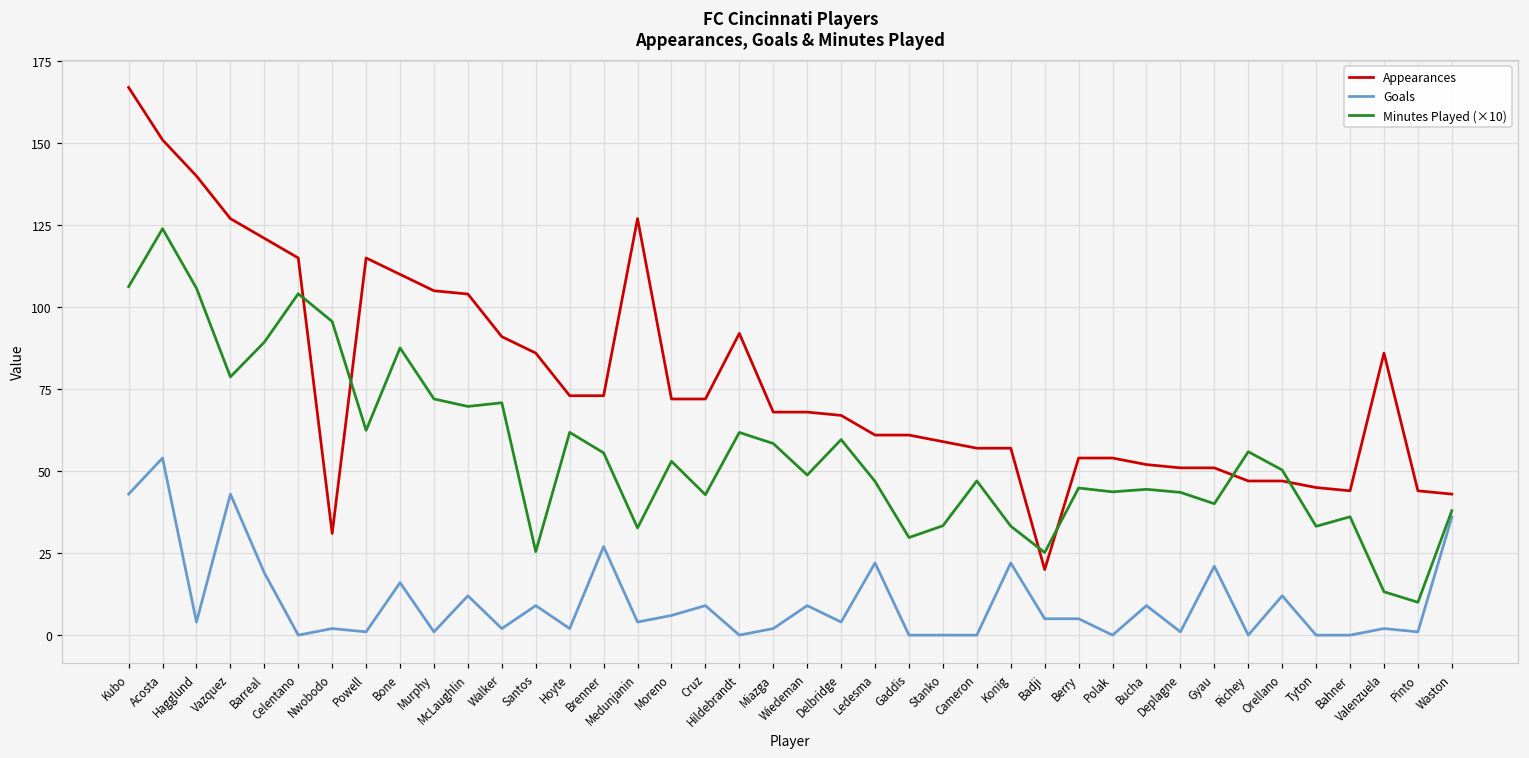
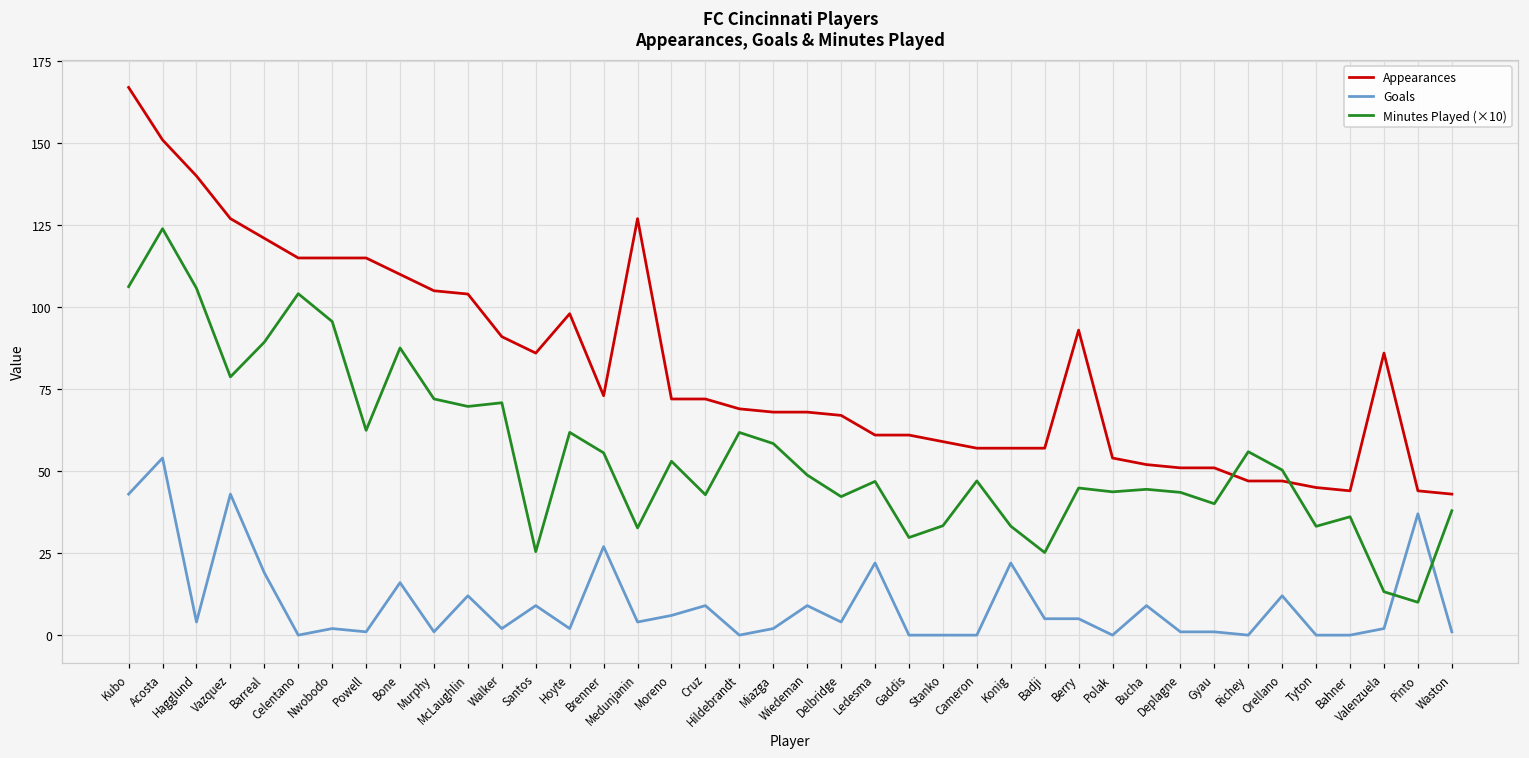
  {
    "Appearances": {
      "Kubo": 167,
      "Acosta": 151,
      "Hagglund": 140,
      "Vazquez": 127,
      "Barreal": 121,
      "Celentano": 115,
-     "Nwobodo": 31,
+     "Nwobodo": 115,
      "Powell": 115,
      "Bone": 110,
      "Murphy": 105,
      "McLaughlin": 104,
      "Walker": 91,
      "Santos": 86,
-     "Hoyte": 73,
+     "Hoyte": 98,
      "Brenner": 73,
      "Medunjanin": 127,
      "Moreno": 72,
      "Cruz": 72,
-     "Hildebrandt": 92,
+     "Hildebrandt": 69,
      "Miazga": 68,
      "Wiedeman": 68,
      "Delbridge": 67,
      "Ledesma": 61,
      "Gaddis": 61,
      "Stanko": 59,
      "Cameron": 57,
      "Konig": 57,
-     "Badji": 20,
-     "Berry": 54,
+     "Badji": 57,
+     "Berry": 93,
      "Polak": 54,
      "Bucha": 52,
      "Deplagne": 51,
      "Gyau": 51,
      "Richey": 47,
      "Orellano": 47,
      "Tyton": 45,
      "Bahner": 44,
      "Valenzuela": 86,
      "Pinto": 44,
      "Waston": 43
    },
    "Goals": {
      "Kubo": 43,
      "Acosta": 54,
      "Hagglund": 4,
      "Vazquez": 43,
      "Barreal": 19,
      "Celentano": 0,
      "Nwobodo": 2,
      "Powell": 1,
      "Bone": 16,
      "Murphy": 1,
      "McLaughlin": 12,
      "Walker": 2,
      "Santos": 9,
      "Hoyte": 2,
      "Brenner": 27,
      "Medunjanin": 4,
      "Moreno": 6,
      "Cruz": 9,
      "Hildebrandt": 0,
      "Miazga": 2,
      "Wiedeman": 9,
      "Delbridge": 4,
      "Ledesma": 22,
      "Gaddis": 0,
      "Stanko": 0,
      "Cameron": 0,
      "Konig": 22,
      "Badji": 5,
      "Berry": 5,
      "Polak": 0,
      "Bucha": 9,
      "Deplagne": 1,
-     "Gyau": 21,
+     "Gyau": 1,
      "Richey": 0,
      "Orellano": 12,
      "Tyton": 0,
      "Bahner": 0,
      "Valenzuela": 2,
-     "Pinto": 1,
-     "Waston": 36
+     "Pinto": 37,
+     "Waston": 1
    },
    "Minutes Played (×10)": {
      "Kubo": 106,
      "Acosta": 124,
      "Hagglund": 106,
      "Vazquez": 79,
      "Barreal": 89,
      "Celentano": 104,
      "Nwobodo": 96,
      "Powell": 62,
      "Bone": 88,
      "Murphy": 72,
      "McLaughlin": 70,
      "Walker": 71,
      "Santos": 25,
      "Hoyte": 62,
      "Brenner": 56,
      "Medunjanin": 33,
      "Moreno": 53,
      "Cruz": 43,
      "Hildebrandt": 62,
      "Miazga": 58,
      "Wiedeman": 49,
-     "Delbridge": 60,
+     "Delbridge": 42,
      "Ledesma": 47,
      "Gaddis": 30,
      "Stanko": 33,
      "Cameron": 47,
      "Konig": 33,
      "Badji": 25,
      "Berry": 45,
      "Polak": 44,
      "Bucha": 44,
      "Deplagne": 44,
      "Gyau": 40,
      "Richey": 56,
      "Orellano": 50,
      "Tyton": 33,
      "Bahner": 36,
      "Valenzuela": 13,
      "Pinto": 10,
      "Waston": 38
    }
  }
